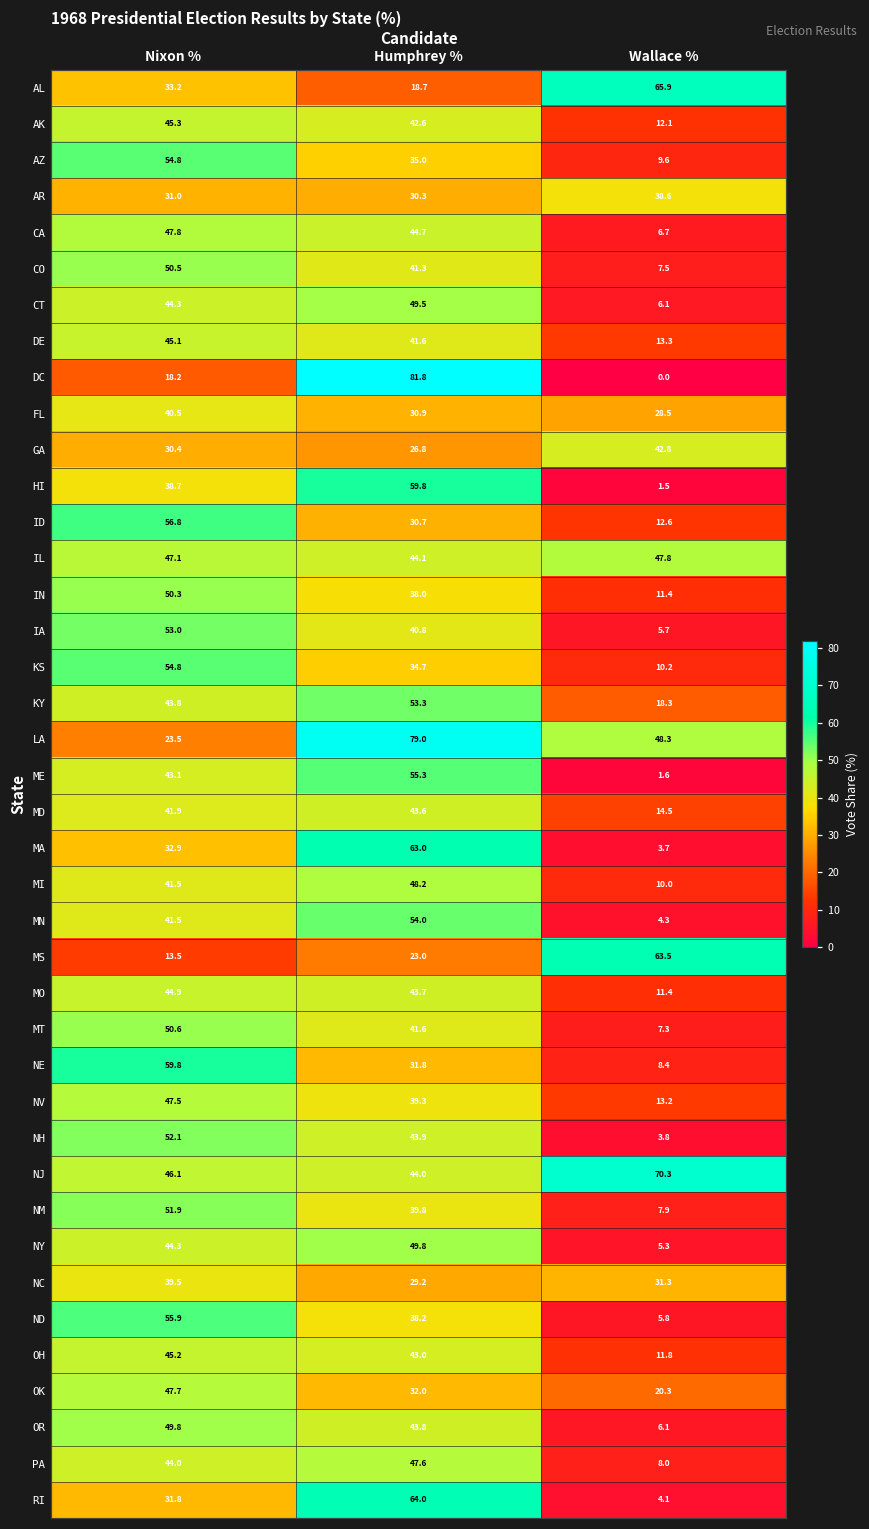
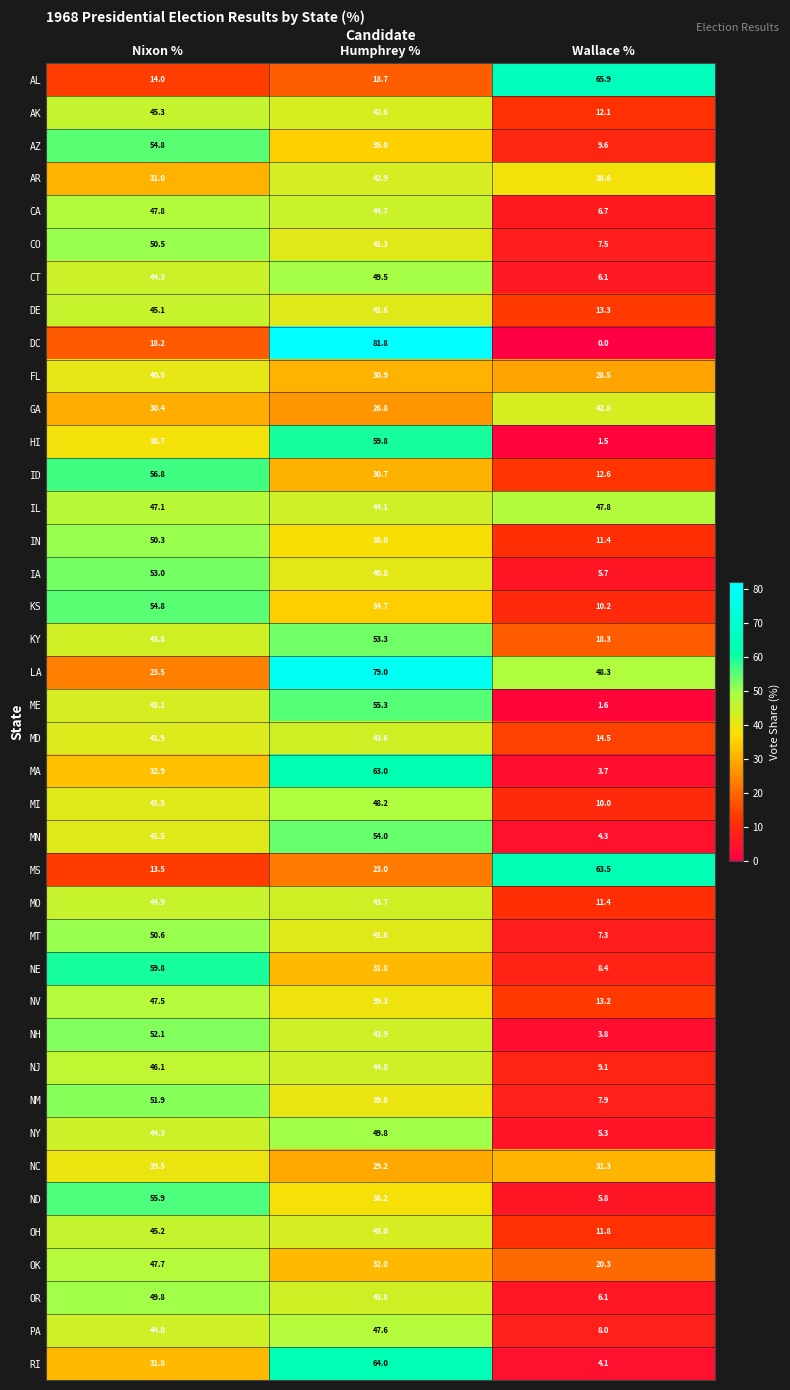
  {
    "AL": {
-     "Nixon %": 33.2,
+     "Nixon %": 14.0,
      "Humphrey %": 18.7,
      "Wallace %": 65.9
    },
    "AK": {
      "Nixon %": 45.3,
      "Humphrey %": 42.6,
      "Wallace %": 12.1
    },
    "AZ": {
      "Nixon %": 54.8,
      "Humphrey %": 35.0,
      "Wallace %": 9.6
    },
    "AR": {
      "Nixon %": 31.0,
-     "Humphrey %": 30.3,
+     "Humphrey %": 42.9,
      "Wallace %": 38.6
    },
    "CA": {
      "Nixon %": 47.8,
      "Humphrey %": 44.7,
      "Wallace %": 6.7
    },
    "CO": {
      "Nixon %": 50.5,
      "Humphrey %": 41.3,
      "Wallace %": 7.5
    },
    "CT": {
      "Nixon %": 44.3,
      "Humphrey %": 49.5,
      "Wallace %": 6.1
    },
    "DE": {
      "Nixon %": 45.1,
      "Humphrey %": 41.6,
      "Wallace %": 13.3
    },
    "DC": {
      "Nixon %": 18.2,
      "Humphrey %": 81.8,
      "Wallace %": 0.0
    },
    "FL": {
      "Nixon %": 40.5,
      "Humphrey %": 30.9,
      "Wallace %": 28.5
    },
    "GA": {
      "Nixon %": 30.4,
      "Humphrey %": 26.8,
      "Wallace %": 42.8
    },
    "HI": {
      "Nixon %": 38.7,
      "Humphrey %": 59.8,
      "Wallace %": 1.5
    },
    "ID": {
      "Nixon %": 56.8,
      "Humphrey %": 30.7,
      "Wallace %": 12.6
    },
    "IL": {
      "Nixon %": 47.1,
      "Humphrey %": 44.1,
      "Wallace %": 47.8
    },
    "IN": {
      "Nixon %": 50.3,
      "Humphrey %": 38.0,
      "Wallace %": 11.4
    },
    "IA": {
      "Nixon %": 53.0,
      "Humphrey %": 40.8,
      "Wallace %": 5.7
    },
    "KS": {
      "Nixon %": 54.8,
      "Humphrey %": 34.7,
      "Wallace %": 10.2
    },
    "KY": {
      "Nixon %": 43.8,
      "Humphrey %": 53.3,
      "Wallace %": 18.3
    },
    "LA": {
      "Nixon %": 23.5,
      "Humphrey %": 79.0,
      "Wallace %": 48.3
    },
    "ME": {
      "Nixon %": 43.1,
      "Humphrey %": 55.3,
      "Wallace %": 1.6
    },
    "MD": {
      "Nixon %": 41.9,
      "Humphrey %": 43.6,
      "Wallace %": 14.5
    },
    "MA": {
      "Nixon %": 32.9,
      "Humphrey %": 63.0,
      "Wallace %": 3.7
    },
    "MI": {
      "Nixon %": 41.5,
      "Humphrey %": 48.2,
      "Wallace %": 10.0
    },
    "MN": {
      "Nixon %": 41.5,
      "Humphrey %": 54.0,
      "Wallace %": 4.3
    },
    "MS": {
      "Nixon %": 13.5,
      "Humphrey %": 23.0,
      "Wallace %": 63.5
    },
    "MO": {
      "Nixon %": 44.9,
      "Humphrey %": 43.7,
      "Wallace %": 11.4
    },
    "MT": {
      "Nixon %": 50.6,
      "Humphrey %": 41.6,
      "Wallace %": 7.3
    },
    "NE": {
      "Nixon %": 59.8,
      "Humphrey %": 31.8,
      "Wallace %": 8.4
    },
    "NV": {
      "Nixon %": 47.5,
      "Humphrey %": 39.3,
      "Wallace %": 13.2
    },
    "NH": {
      "Nixon %": 52.1,
      "Humphrey %": 43.9,
      "Wallace %": 3.8
    },
    "NJ": {
      "Nixon %": 46.1,
      "Humphrey %": 44.0,
-     "Wallace %": 70.3
+     "Wallace %": 9.1
    },
    "NM": {
      "Nixon %": 51.9,
      "Humphrey %": 39.8,
      "Wallace %": 7.9
    },
    "NY": {
      "Nixon %": 44.3,
      "Humphrey %": 49.8,
      "Wallace %": 5.3
    },
    "NC": {
      "Nixon %": 39.5,
      "Humphrey %": 29.2,
      "Wallace %": 31.3
    },
    "ND": {
      "Nixon %": 55.9,
      "Humphrey %": 38.2,
      "Wallace %": 5.8
    },
    "OH": {
      "Nixon %": 45.2,
      "Humphrey %": 43.0,
      "Wallace %": 11.8
    },
    "OK": {
      "Nixon %": 47.7,
      "Humphrey %": 32.0,
      "Wallace %": 20.3
    },
    "OR": {
      "Nixon %": 49.8,
      "Humphrey %": 43.8,
      "Wallace %": 6.1
    },
    "PA": {
      "Nixon %": 44.0,
      "Humphrey %": 47.6,
      "Wallace %": 8.0
    },
    "RI": {
      "Nixon %": 31.8,
      "Humphrey %": 64.0,
      "Wallace %": 4.1
    }
  }
